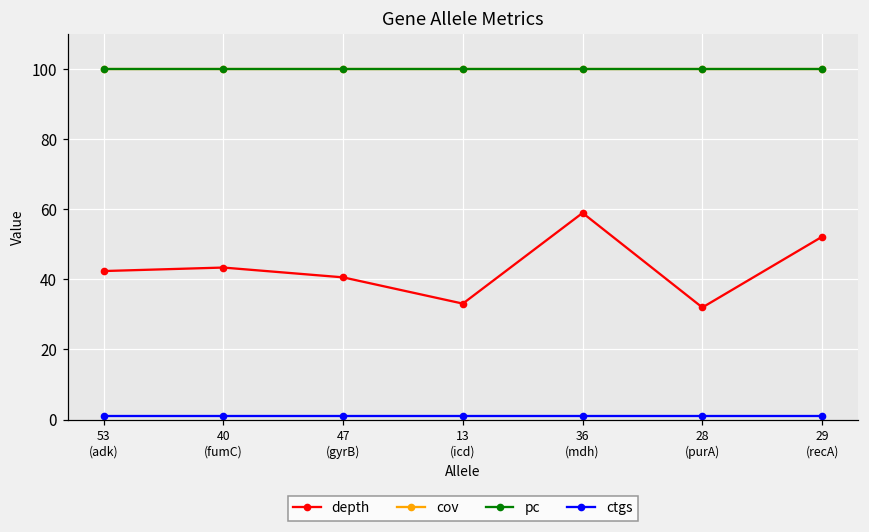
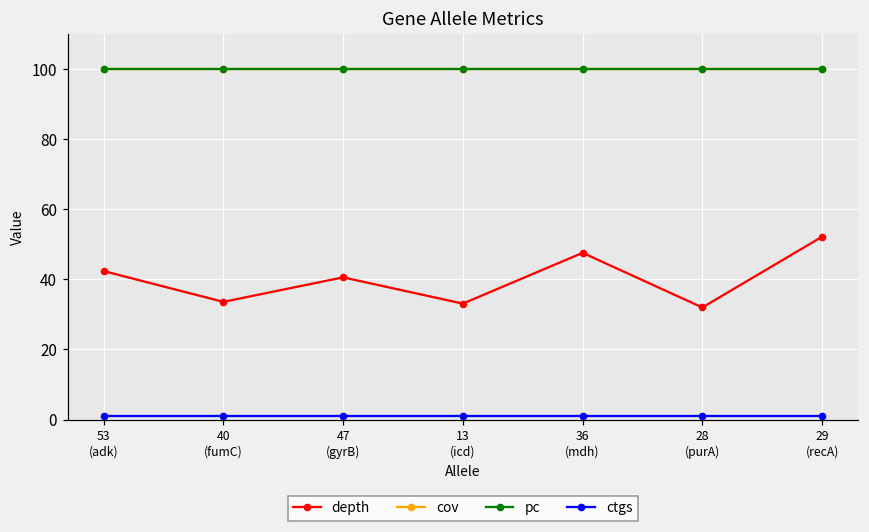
  {
    "depth": {
      "53 (adk)": 42,
-     "40 (fumC)": 43,
+     "40 (fumC)": 34,
      "47 (gyrB)": 41,
      "13 (icd)": 33,
-     "36 (mdh)": 59,
+     "36 (mdh)": 48,
      "28 (purA)": 32,
      "29 (recA)": 52
    },
    "pc": {
      "53 (adk)": 100,
      "40 (fumC)": 100,
      "47 (gyrB)": 100,
      "13 (icd)": 100,
      "36 (mdh)": 100,
      "28 (purA)": 100,
      "29 (recA)": 100
    },
    "ctgs": {
      "53 (adk)": 1,
      "40 (fumC)": 1,
      "47 (gyrB)": 1,
      "13 (icd)": 1,
      "36 (mdh)": 1,
      "28 (purA)": 1,
      "29 (recA)": 1
    }
  }
